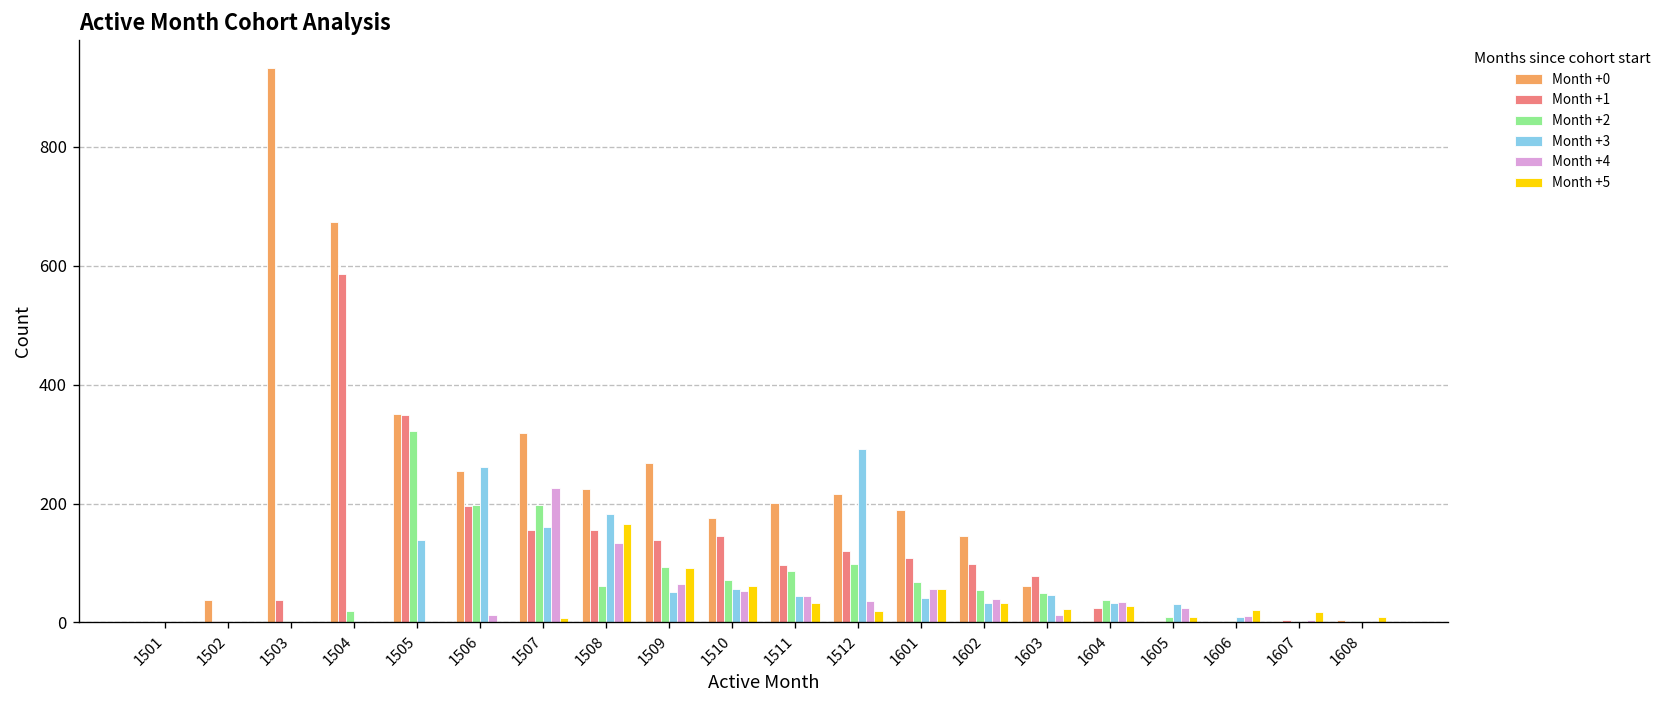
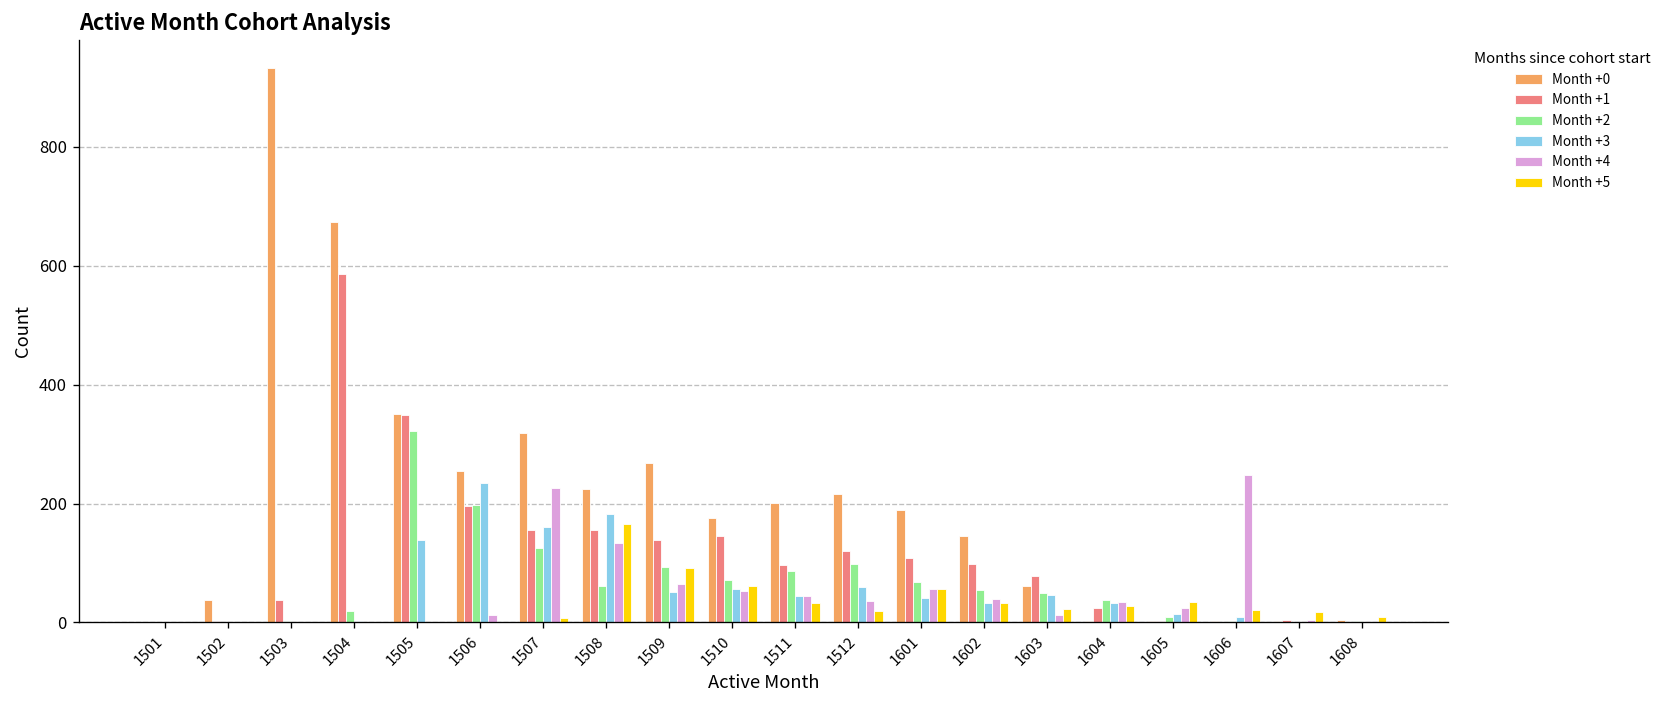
  {
    "Month +2": {
      "1501": 0,
      "1502": 0,
      "1504": 20,
      "1505": 320,
      "1506": 200,
-     "1507": 200,
+     "1507": 130,
      "1508": 60,
      "1509": 90,
      "1510": 70,
      "1511": 90,
      "1512": 100,
      "1601": 70,
      "1602": 60,
      "1603": 50,
      "1604": 40,
      "1605": 10,
      "1607": 0
    },
    "Month +3": {
      "1501": 0,
      "1502": 0,
      "1503": 0,
      "1505": 140,
-     "1506": 260,
+     "1506": 240,
      "1507": 160,
      "1508": 180,
      "1509": 50,
      "1510": 60,
      "1511": 50,
-     "1512": 290,
+     "1512": 60,
      "1601": 40,
      "1602": 30,
      "1603": 50,
      "1604": 30,
-     "1605": 30,
+     "1605": 10,
      "1606": 10,
      "1607": 0,
      "1608": 0
    },
    "Month +4": {
      "1501": 0,
      "1502": 0,
      "1503": 0,
      "1504": 0,
      "1505": 0,
      "1506": 10,
      "1507": 230,
      "1508": 130,
      "1509": 70,
      "1510": 50,
      "1511": 50,
      "1512": 40,
      "1601": 60,
      "1602": 40,
      "1603": 10,
      "1604": 40,
      "1605": 30,
-     "1606": 10
+     "1606": 250
    },
    "Month +5": {
      "1501": 0,
      "1502": 0,
      "1503": 0,
      "1504": 0,
      "1505": 0,
      "1507": 10,
      "1508": 170,
      "1509": 90,
      "1510": 60,
      "1511": 30,
      "1512": 20,
      "1601": 60,
      "1602": 30,
      "1603": 20,
      "1604": 30,
-     "1605": 10,
+     "1605": 30,
      "1606": 20,
      "1607": 20,
      "1608": 10
    }
  }
